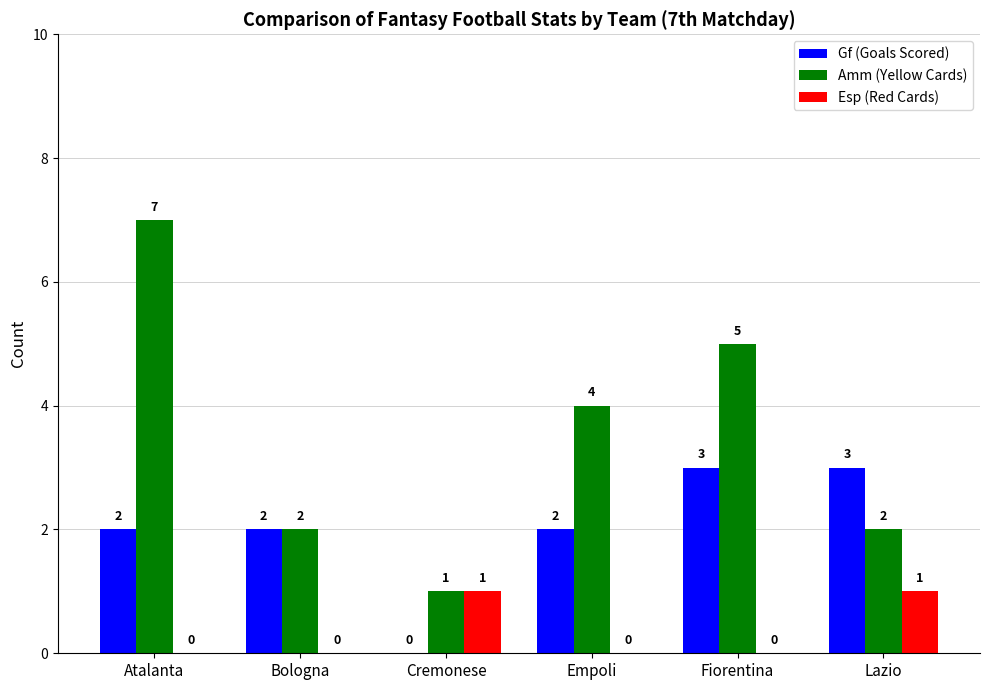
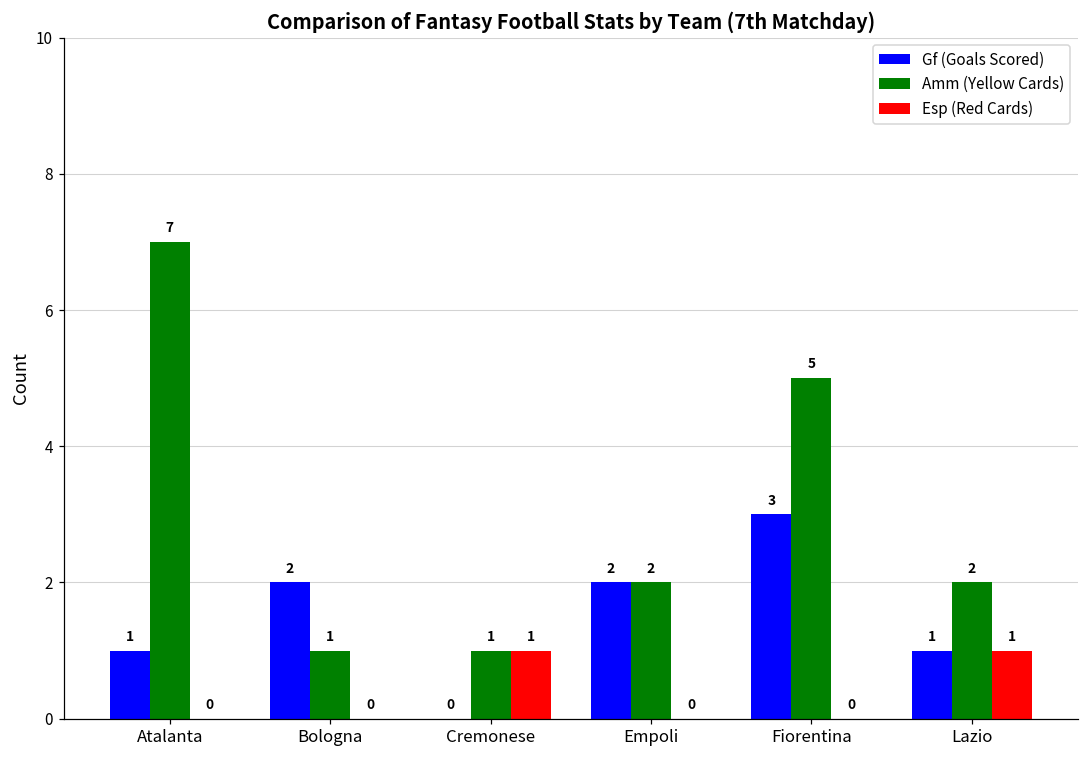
  {
    "Gf (Goals Scored)": {
-     "Atalanta": 2,
+     "Atalanta": 1,
      "Bologna": 2,
      "Cremonese": 0,
      "Empoli": 2,
      "Fiorentina": 3,
-     "Lazio": 3
+     "Lazio": 1
    },
    "Amm (Yellow Cards)": {
      "Atalanta": 7,
-     "Bologna": 2,
+     "Bologna": 1,
      "Cremonese": 1,
-     "Empoli": 4,
+     "Empoli": 2,
      "Fiorentina": 5,
      "Lazio": 2
    },
    "Esp (Red Cards)": {
      "Atalanta": 0,
      "Bologna": 0,
      "Cremonese": 1,
      "Empoli": 0,
      "Fiorentina": 0,
      "Lazio": 1
    }
  }
